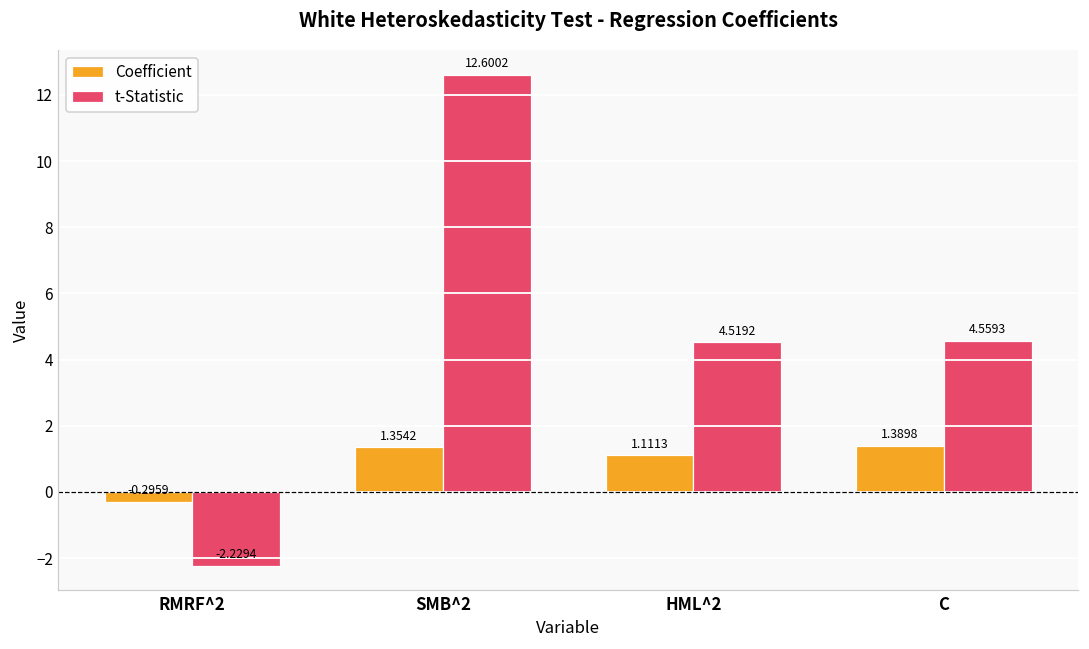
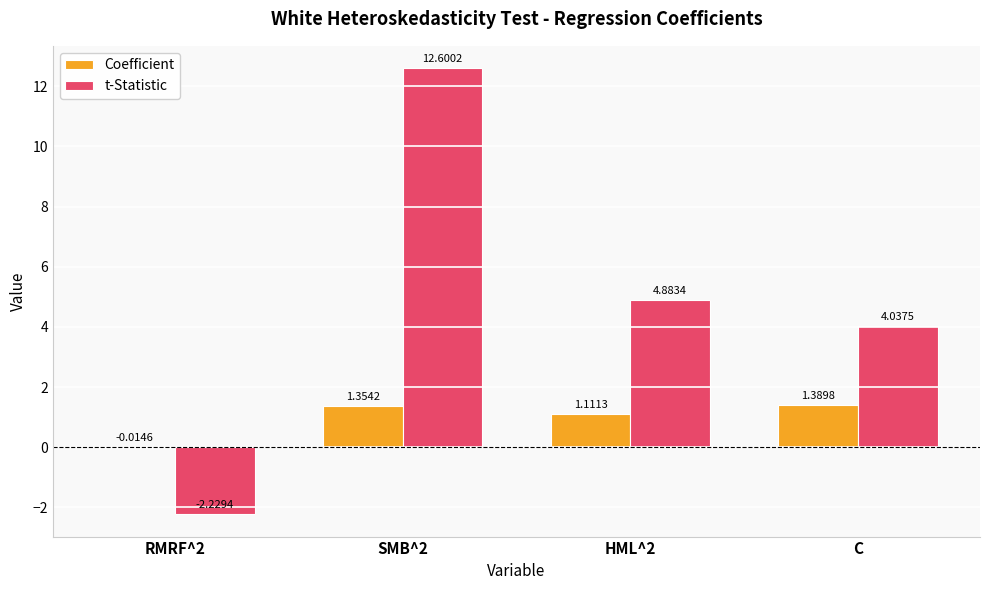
  {
    "Coefficient": {
-     "RMRF^2": -0.2959,
+     "RMRF^2": -0.0146,
      "SMB^2": 1.3542,
      "HML^2": 1.1113,
      "C": 1.3898
    },
    "t-Statistic": {
      "RMRF^2": -2.2294,
      "SMB^2": 12.6002,
-     "HML^2": 4.5192,
-     "C": 4.5593
+     "HML^2": 4.8834,
+     "C": 4.0375
    }
  }
